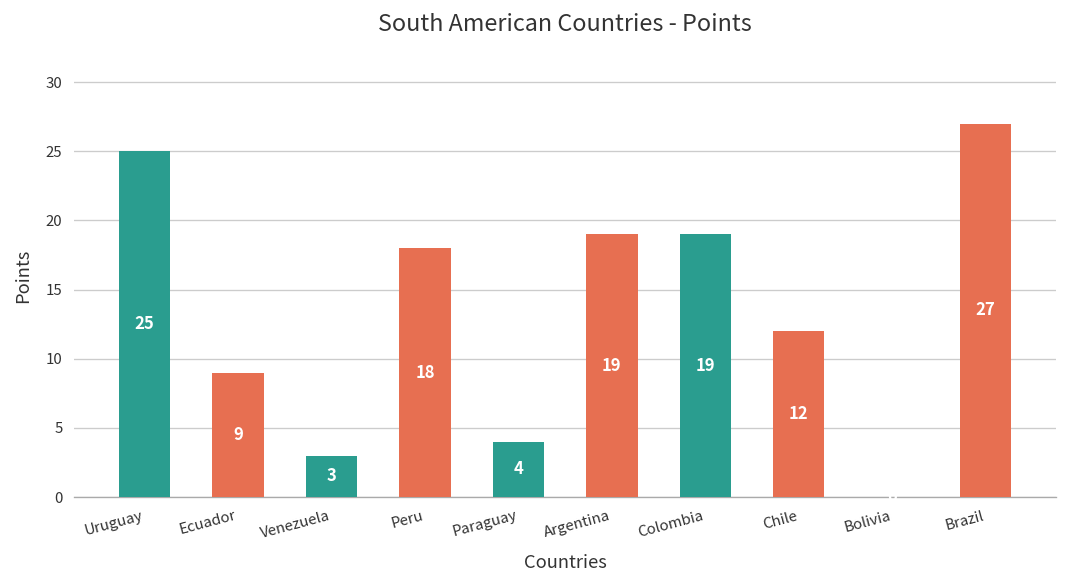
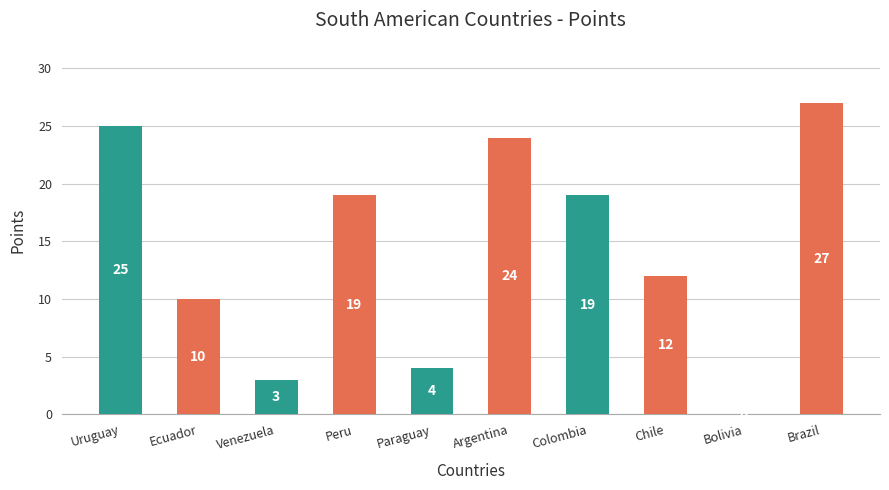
  {
    "Uruguay": 25,
-   "Ecuador": 9,
+   "Ecuador": 10,
    "Venezuela": 3,
-   "Peru": 18,
+   "Peru": 19,
    "Paraguay": 4,
-   "Argentina": 19,
+   "Argentina": 24,
    "Colombia": 19,
    "Chile": 12,
    "Brazil": 27
  }
